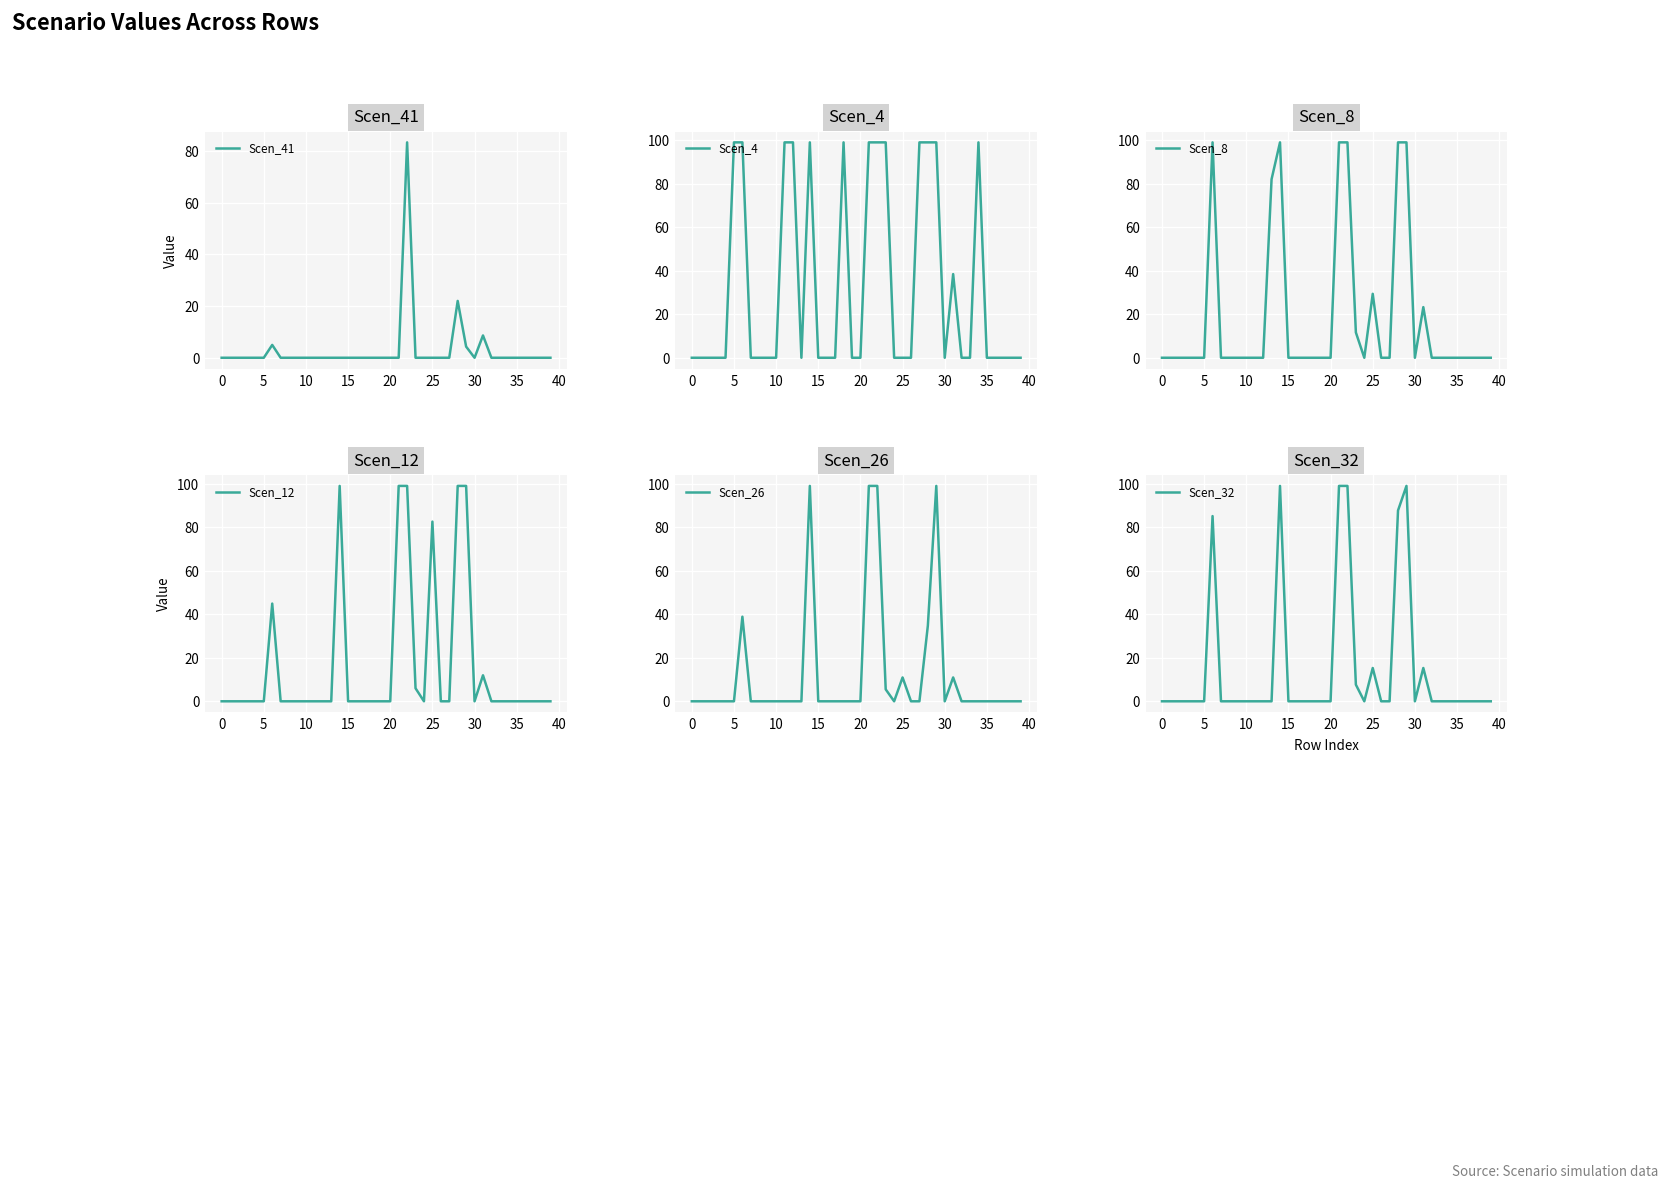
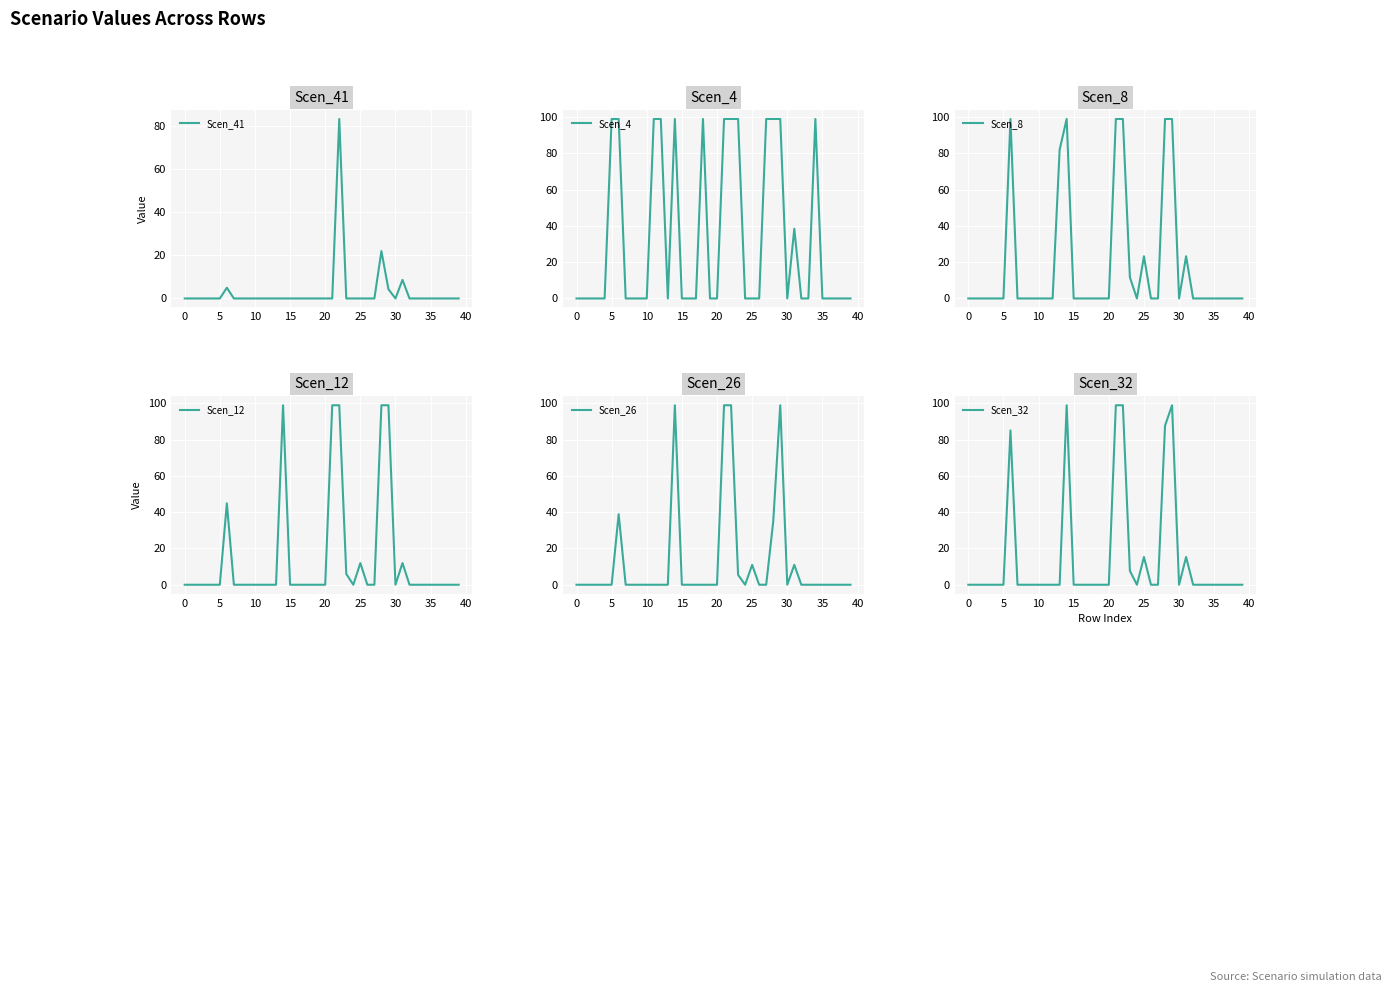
  {
    "Scen_41": {
      "0": 0,
      "5": 0,
      "10": 0,
      "15": 0,
      "20": 0,
      "25": 0,
      "30": 0,
      "35": 0
    },
    "Scen_4": {
      "0": 0,
      "5": 99,
      "10": 0,
      "15": 0,
      "20": 0,
      "25": 0,
      "30": 0,
      "35": 0
    },
    "Scen_8": {
      "0": 0,
      "5": 0,
      "10": 0,
      "15": 0,
      "20": 0,
-     "25": 29,
+     "25": 23,
      "30": 0,
      "35": 0
    },
    "Scen_12": {
      "0": 0,
      "5": 0,
      "10": 0,
      "15": 0,
      "20": 0,
-     "25": 83,
+     "25": 12,
      "30": 0,
      "35": 0
    },
    "Scen_26": {
      "0": 0,
      "5": 0,
      "10": 0,
      "15": 0,
      "20": 0,
      "25": 11,
      "30": 0,
      "35": 0
    },
    "Scen_32": {
      "0": 0,
      "5": 0,
      "10": 0,
      "15": 0,
      "20": 0,
      "25": 15,
      "30": 0,
      "35": 0
    }
  }
